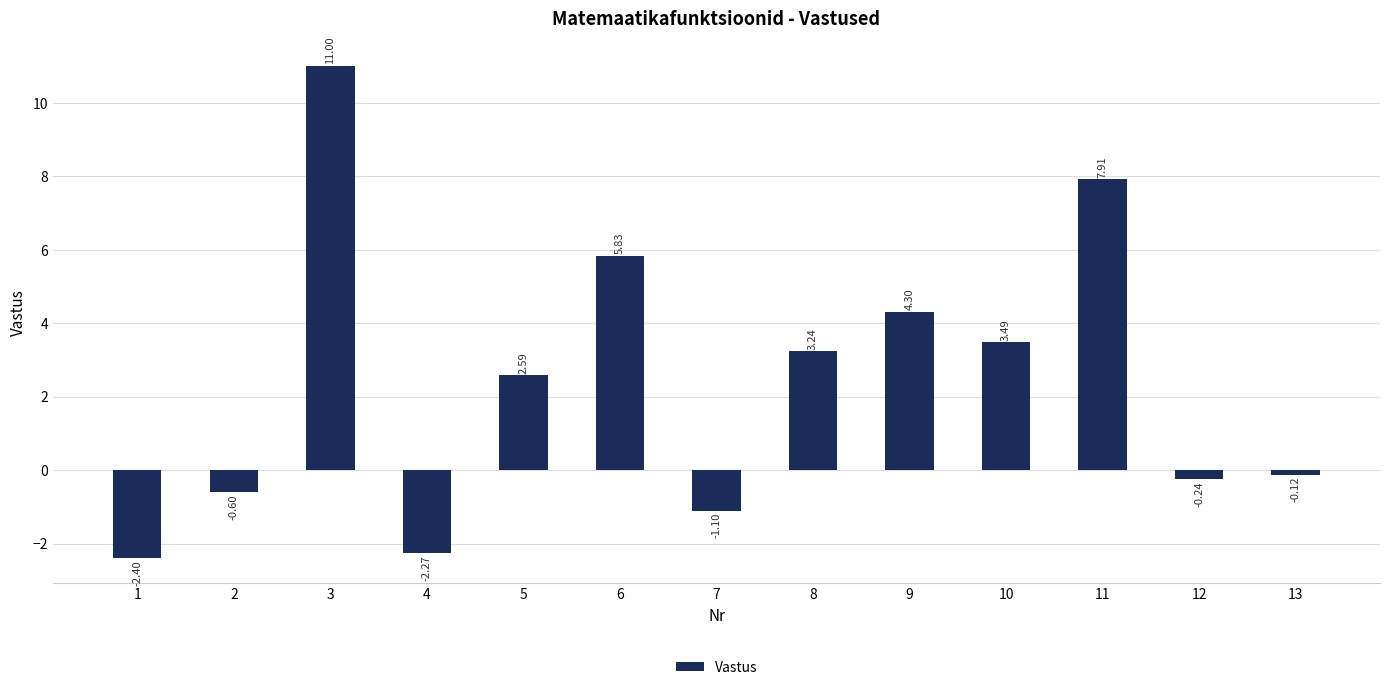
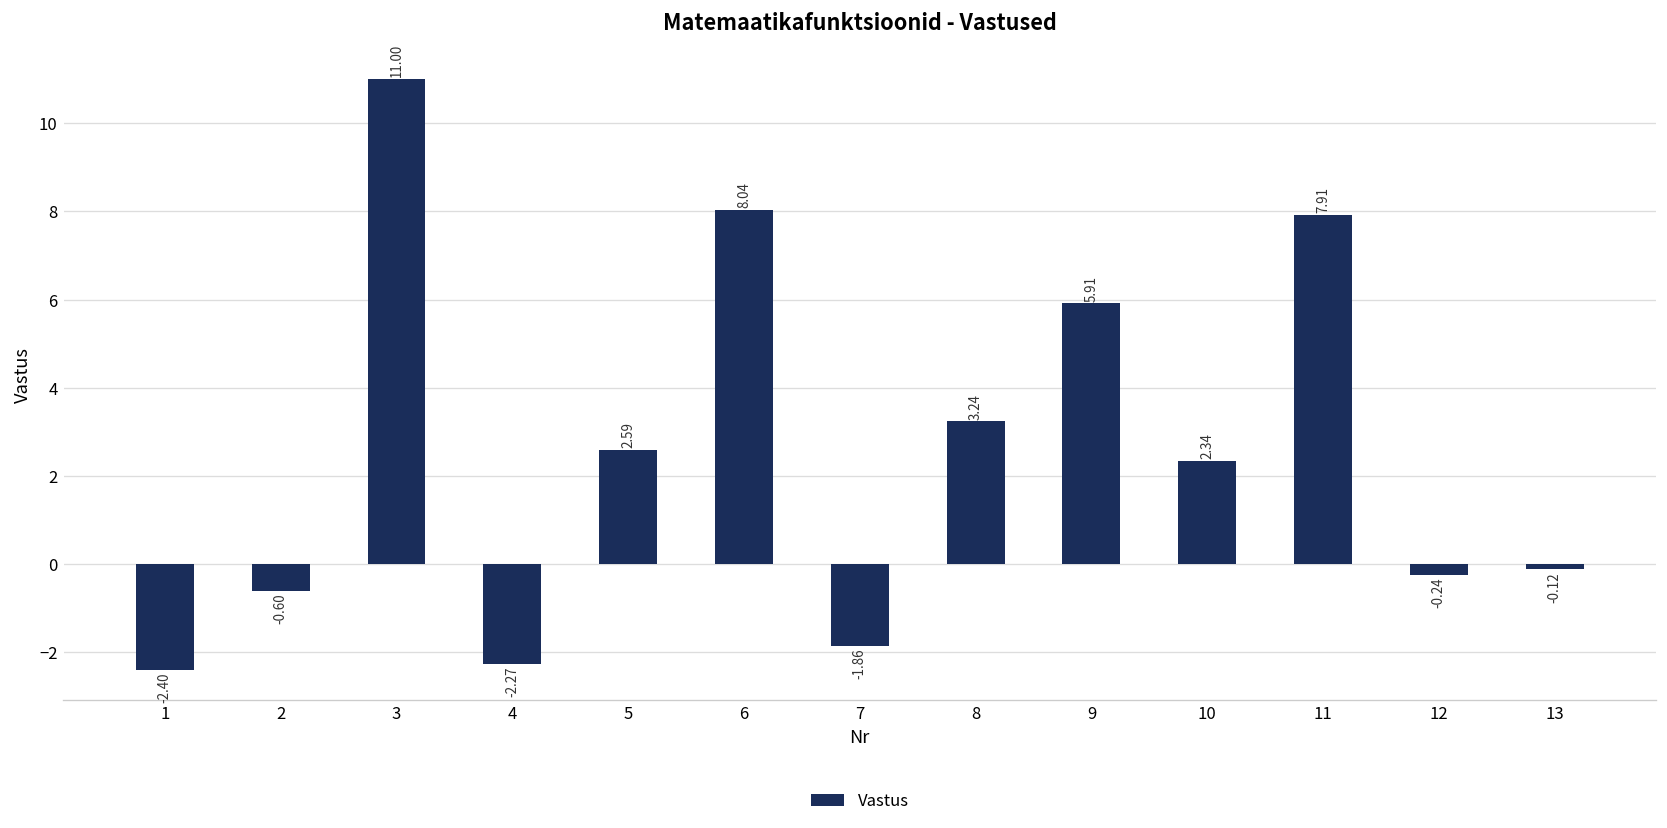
  {
    "1": -2.40,
    "2": -0.60,
    "3": 11.00,
    "4": -2.27,
    "5": 2.59,
-   "6": 5.83,
-   "7": -1.10,
+   "6": 8.04,
+   "7": -1.86,
    "8": 3.24,
-   "9": 4.30,
-   "10": 3.49,
+   "9": 5.91,
+   "10": 2.34,
    "11": 7.91,
    "12": -0.24,
    "13": -0.12
  }
